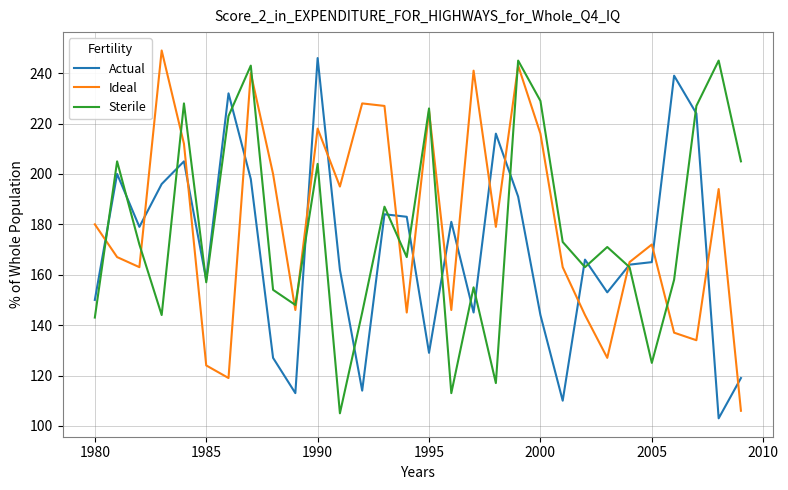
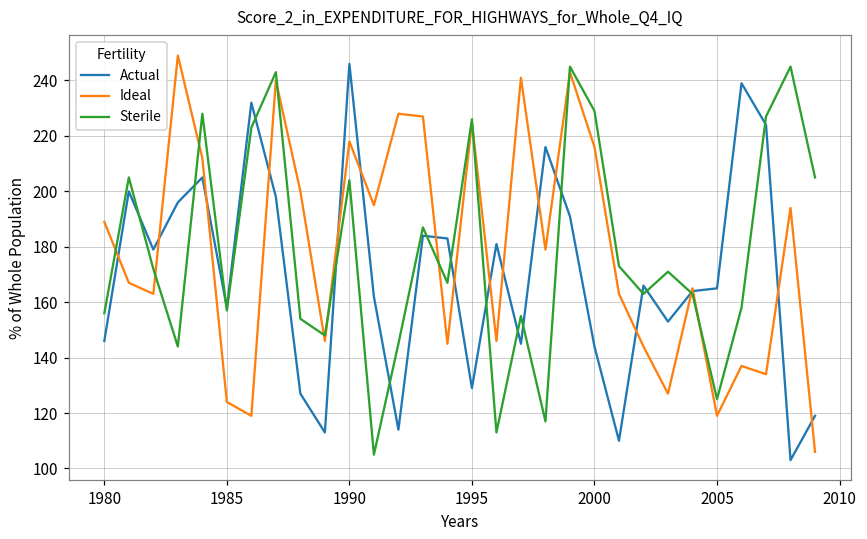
  {
    "Actual": {
-     "1980": 150,
+     "1980": 146,
      "1990": 246,
      "1995": 129,
      "2000": 144,
      "2005": 165
    },
    "Ideal": {
-     "1980": 180,
+     "1980": 189,
      "1985": 124,
      "1990": 218,
      "1995": 225,
      "2000": 216,
-     "2005": 172
+     "2005": 119
    },
    "Sterile": {
-     "1980": 143,
+     "1980": 156,
      "1990": 204,
      "1995": 226,
      "2000": 229,
      "2005": 125
    }
  }
